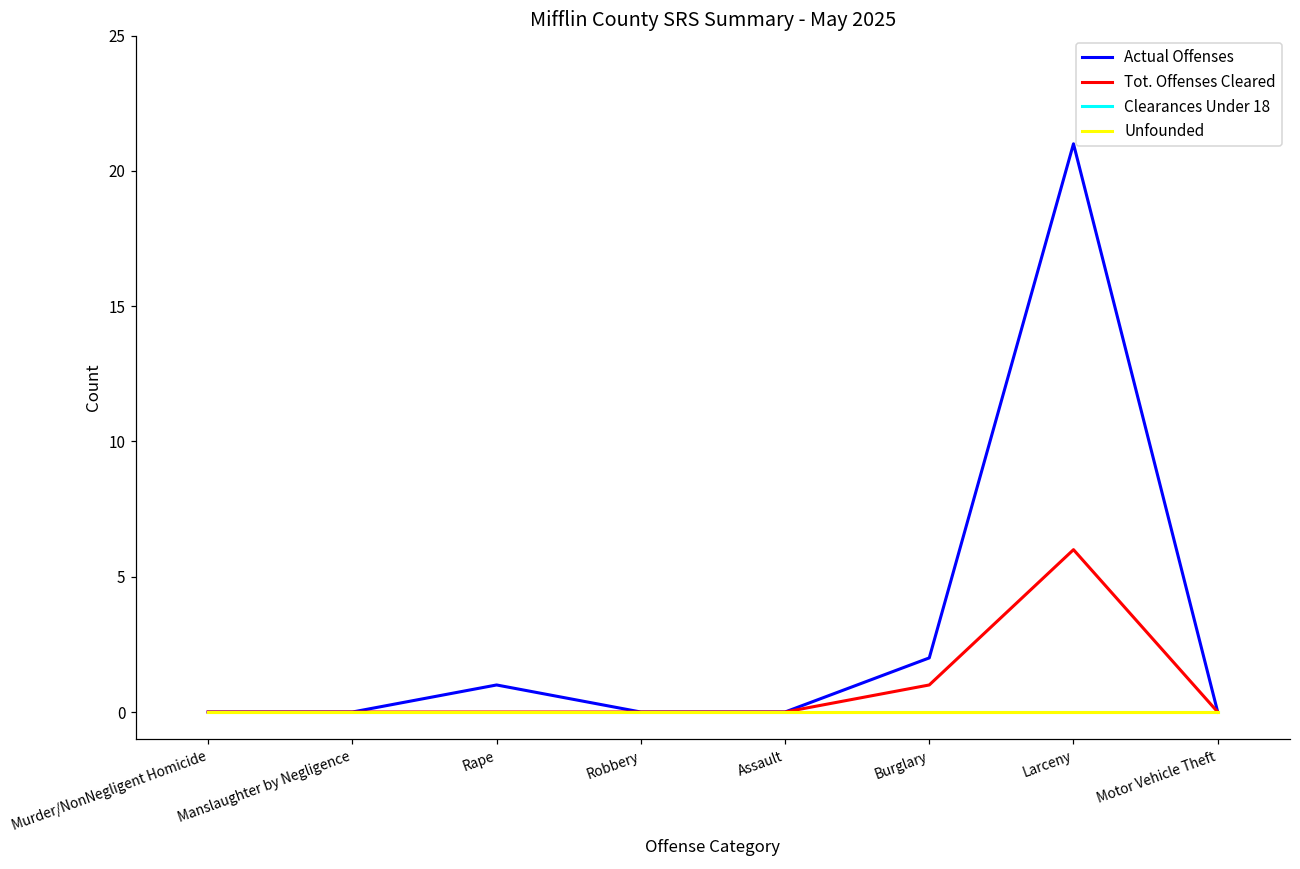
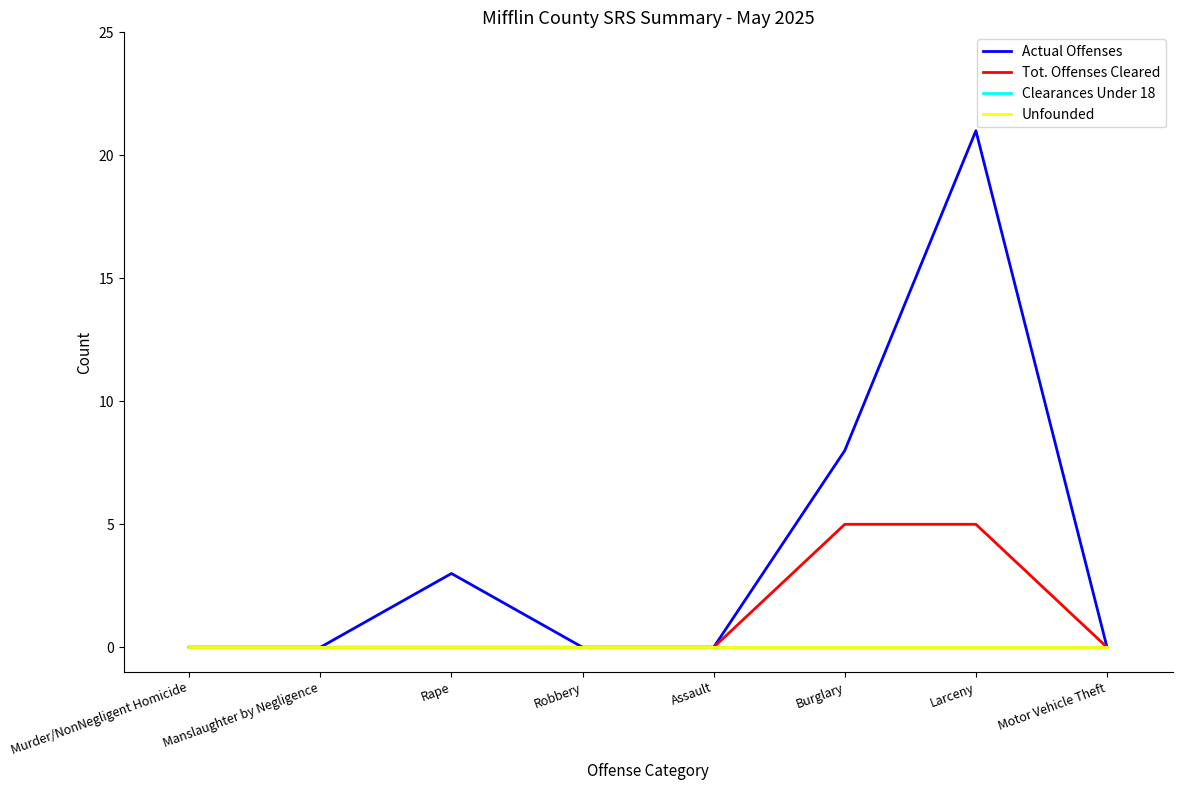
  {
    "Actual Offenses": {
-     "Rape": 1,
-     "Burglary": 2,
+     "Rape": 3,
+     "Burglary": 8,
      "Larceny": 21
    },
    "Tot. Offenses Cleared": {
-     "Burglary": 1,
-     "Larceny": 6
+     "Burglary": 5,
+     "Larceny": 5
    },
    "Unfounded": {
      "Burglary": 0,
      "Larceny": 0
    }
  }
